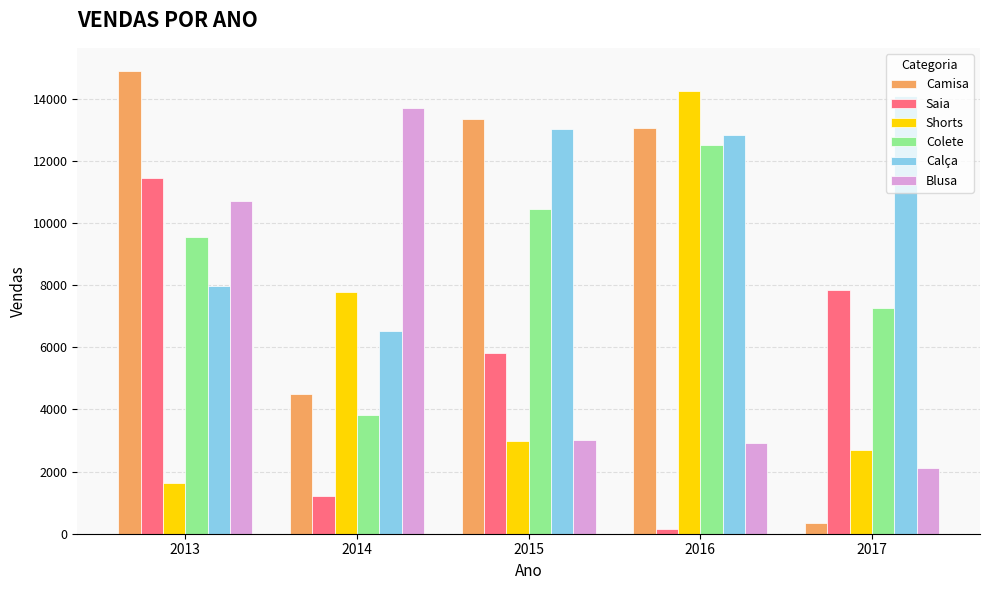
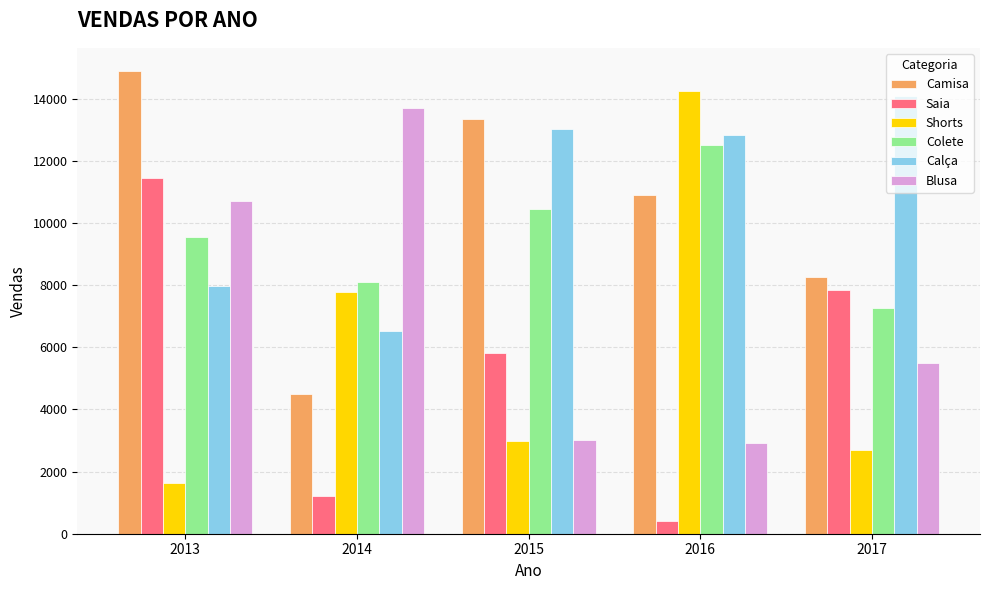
  {
    "Camisa": {
      "2013": 14900,
      "2014": 4500,
      "2015": 13300,
-     "2016": 13000,
-     "2017": 300
+     "2016": 10900,
+     "2017": 8300
    },
    "Saia": {
      "2013": 11400,
      "2014": 1200,
      "2015": 5800,
-     "2016": 100,
+     "2016": 400,
      "2017": 7800
    },
    "Shorts": {
      "2013": 1600,
      "2014": 7800,
      "2015": 3000,
      "2016": 14200,
      "2017": 2700
    },
    "Colete": {
      "2013": 9500,
-     "2014": 3800,
+     "2014": 8100,
      "2015": 10400,
      "2016": 12500,
      "2017": 7300
    },
    "Calça": {
      "2013": 8000,
      "2014": 6500,
      "2015": 13000,
      "2016": 12800
    },
    "Blusa": {
      "2013": 10700,
      "2014": 13700,
      "2015": 3000,
      "2016": 2900,
-     "2017": 2100
+     "2017": 5500
    }
  }
